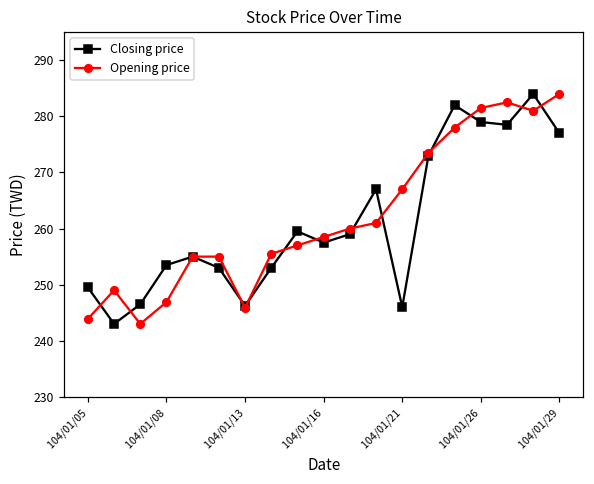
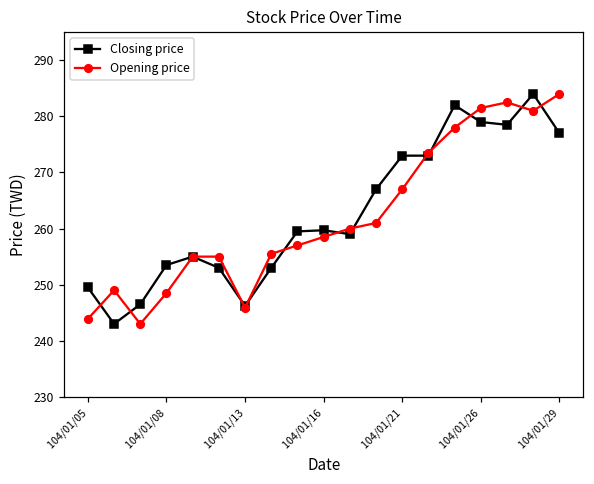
  {
    "Closing price": {
      "104/01/05": 250,
      "104/01/08": 254,
-     "104/01/16": 258,
-     "104/01/21": 246,
+     "104/01/16": 260,
+     "104/01/21": 273,
      "104/01/26": 279,
      "104/01/29": 277
    },
    "Opening price": {
      "104/01/05": 244,
-     "104/01/08": 247,
+     "104/01/08": 249,
      "104/01/16": 259,
      "104/01/21": 267,
      "104/01/26": 282,
      "104/01/29": 284
    }
  }
